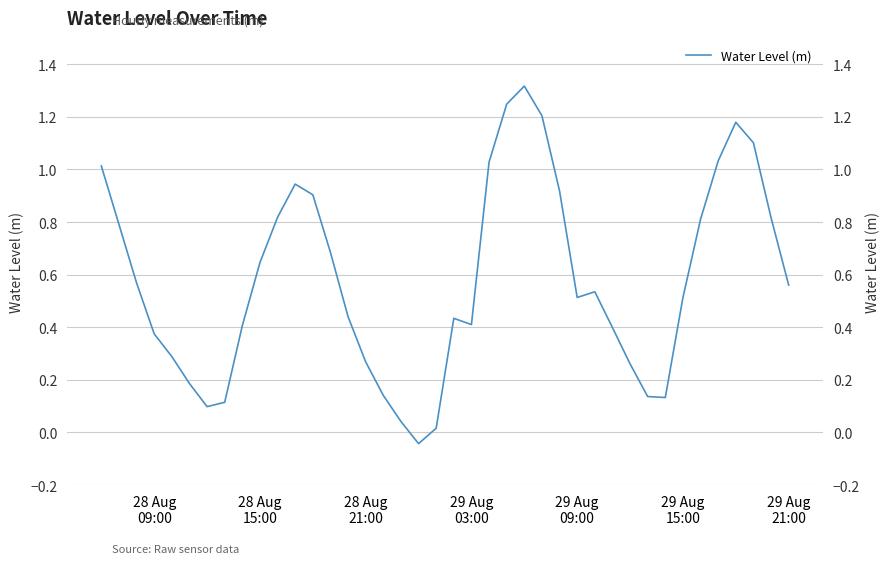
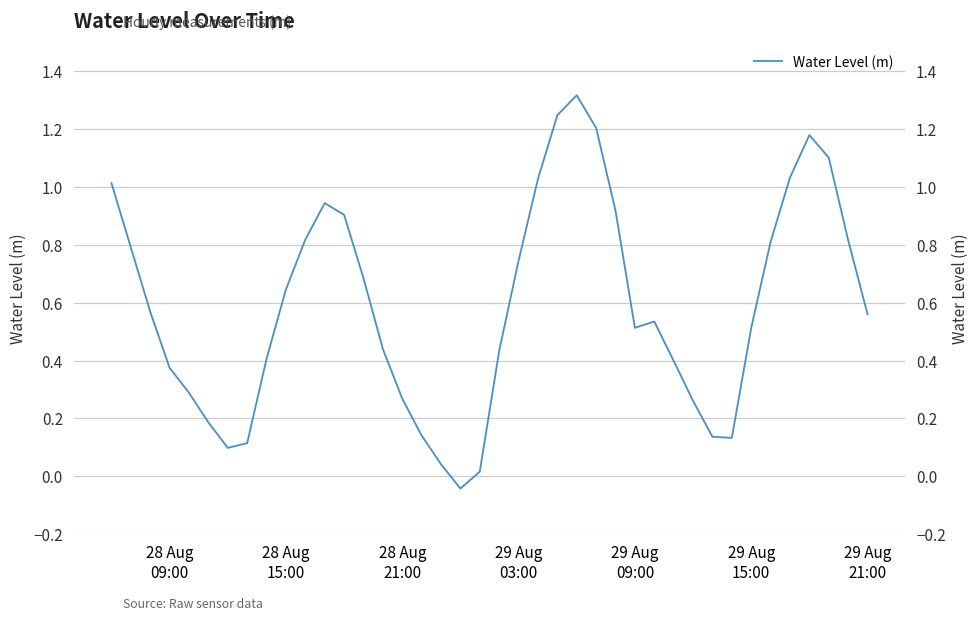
  {
    "28 Aug 09:00": 0.37,
    "28 Aug 15:00": 0.65,
    "28 Aug 21:00": 0.27,
-   "29 Aug 03:00": 0.41,
+   "29 Aug 03:00": 0.75,
    "29 Aug 09:00": 0.51,
    "29 Aug 15:00": 0.51,
    "29 Aug 21:00": 0.56
  }
